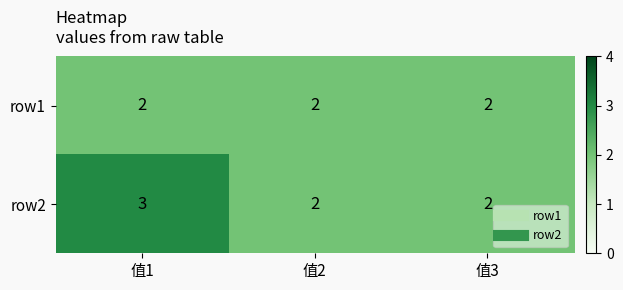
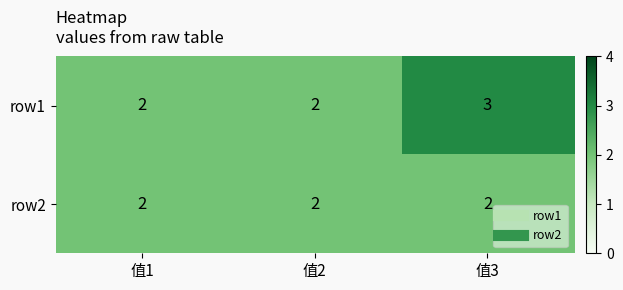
  {
    "row1": {
      "值1": 2,
      "值2": 2,
-     "值3": 2
+     "值3": 3
    },
    "row2": {
-     "值1": 3,
+     "值1": 2,
      "值2": 2,
      "值3": 2
    }
  }
